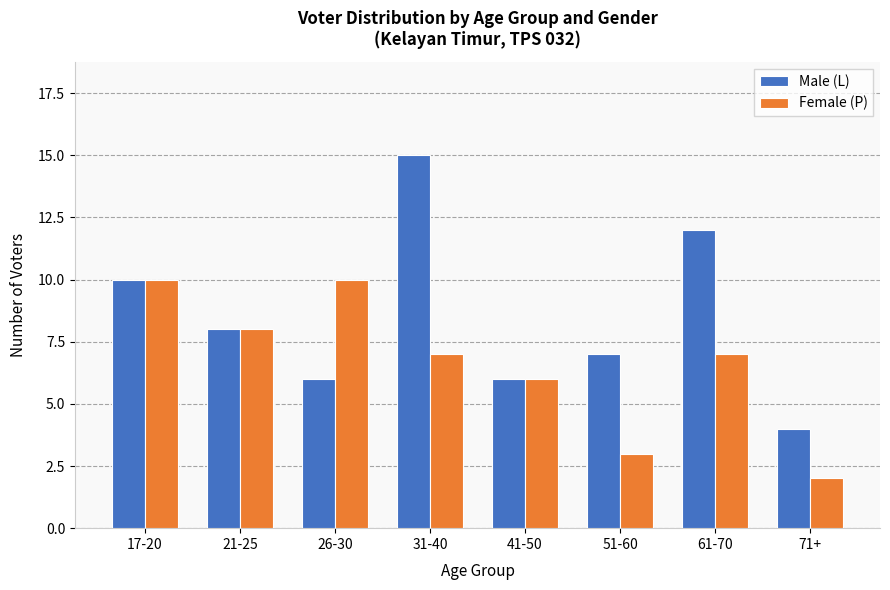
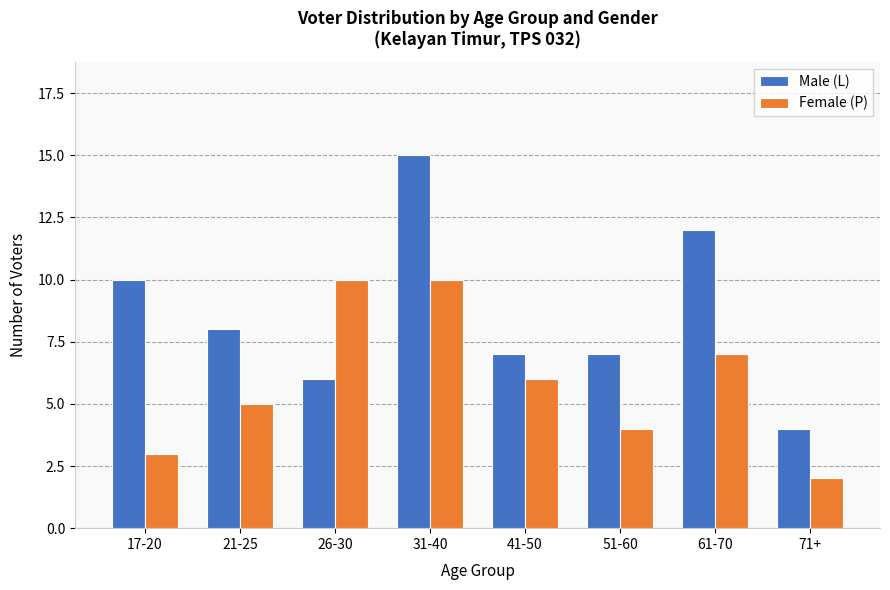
  {
    "Male (L)": {
      "17-20": 10,
      "21-25": 8,
      "26-30": 6,
      "31-40": 15,
-     "41-50": 6,
+     "41-50": 7,
      "51-60": 7,
      "61-70": 12,
      "71+": 4
    },
    "Female (P)": {
-     "17-20": 10,
-     "21-25": 8,
+     "17-20": 3,
+     "21-25": 5,
      "26-30": 10,
-     "31-40": 7,
+     "31-40": 10,
      "41-50": 6,
-     "51-60": 3,
+     "51-60": 4,
      "61-70": 7,
      "71+": 2
    }
  }
